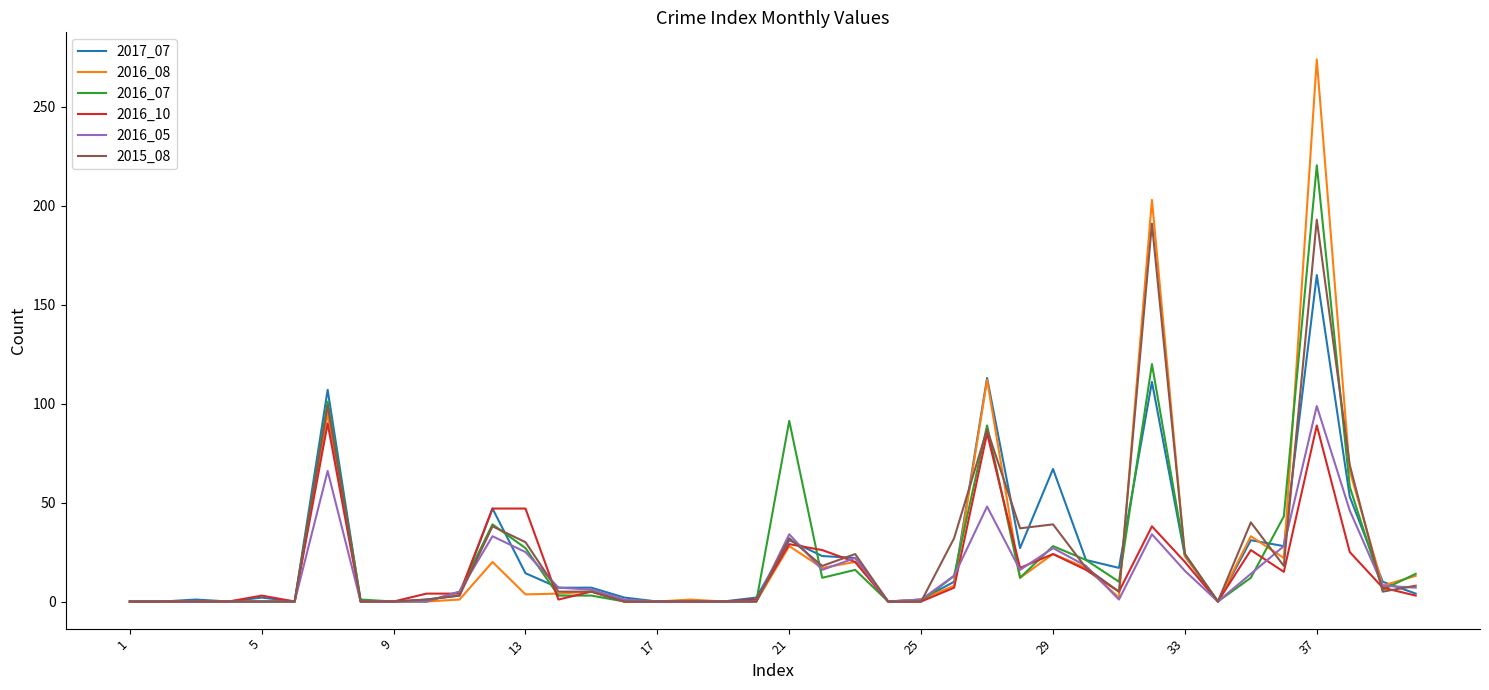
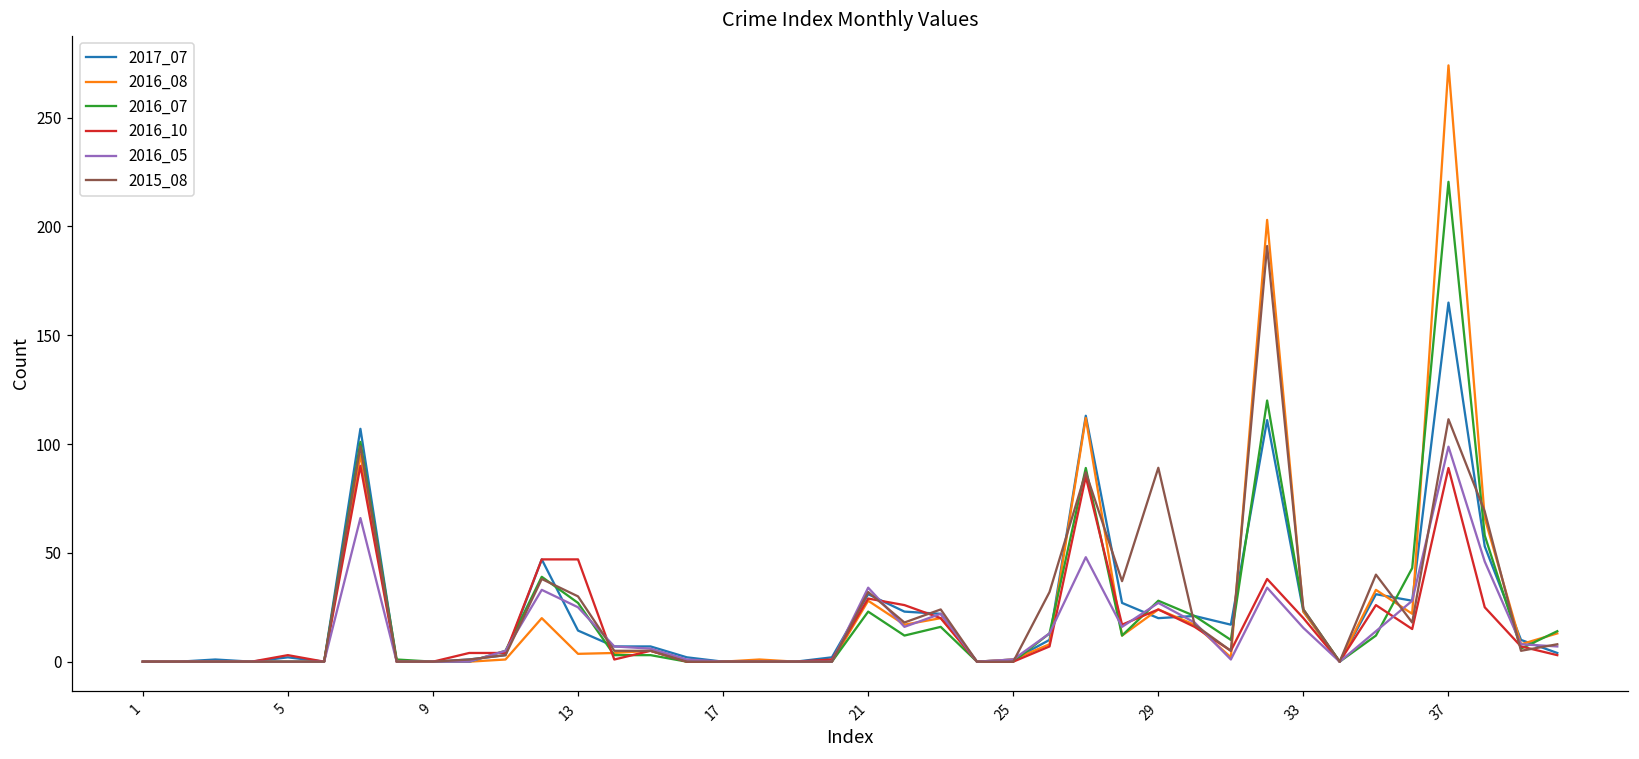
  {
    "2017_07": {
      "13": 14,
-     "29": 67,
+     "29": 20,
      "37": 165
    },
    "2016_08": {
      "13": 4,
      "37": 274
    },
    "2016_07": {
      "13": 27,
-     "21": 91,
+     "21": 23,
      "37": 221
    },
    "2016_10": {
      "13": 47,
      "33": 20,
      "37": 89
    },
    "2016_05": {
      "13": 25,
      "21": 34,
      "33": 16,
      "37": 99
    },
    "2015_08": {
      "13": 30,
-     "29": 39,
-     "37": 193
+     "29": 89,
+     "37": 111
    }
  }
